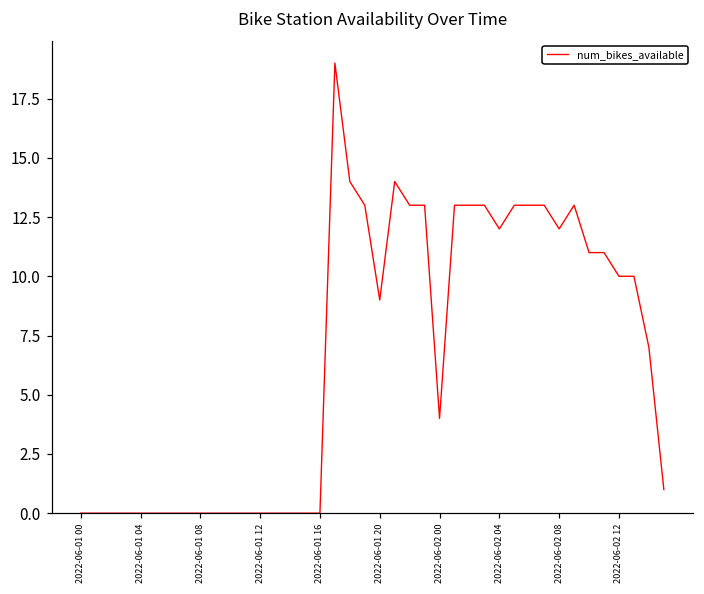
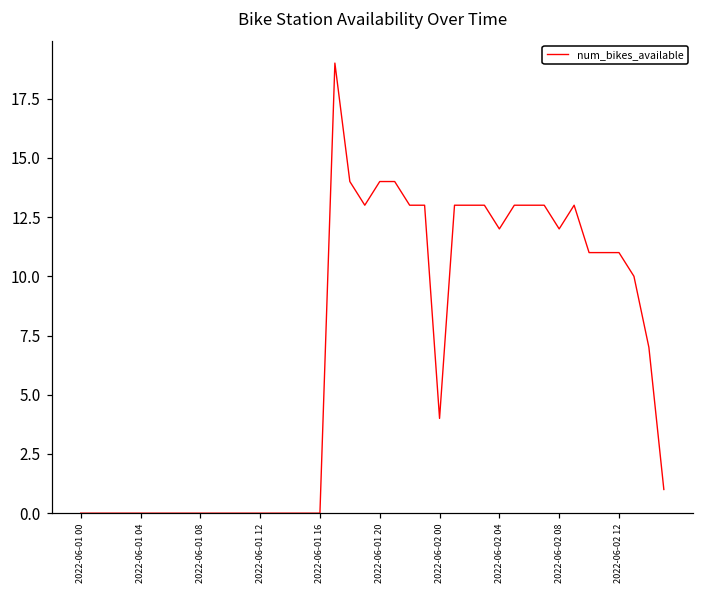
  {
    "2022-06-01 00": 0,
    "2022-06-01 04": 0,
    "2022-06-01 08": 0,
    "2022-06-01 12": 0,
    "2022-06-01 16": 0,
-   "2022-06-01 20": 9,
+   "2022-06-01 20": 14,
    "2022-06-02 00": 4,
    "2022-06-02 04": 12,
    "2022-06-02 08": 12,
-   "2022-06-02 12": 10
+   "2022-06-02 12": 11
  }
